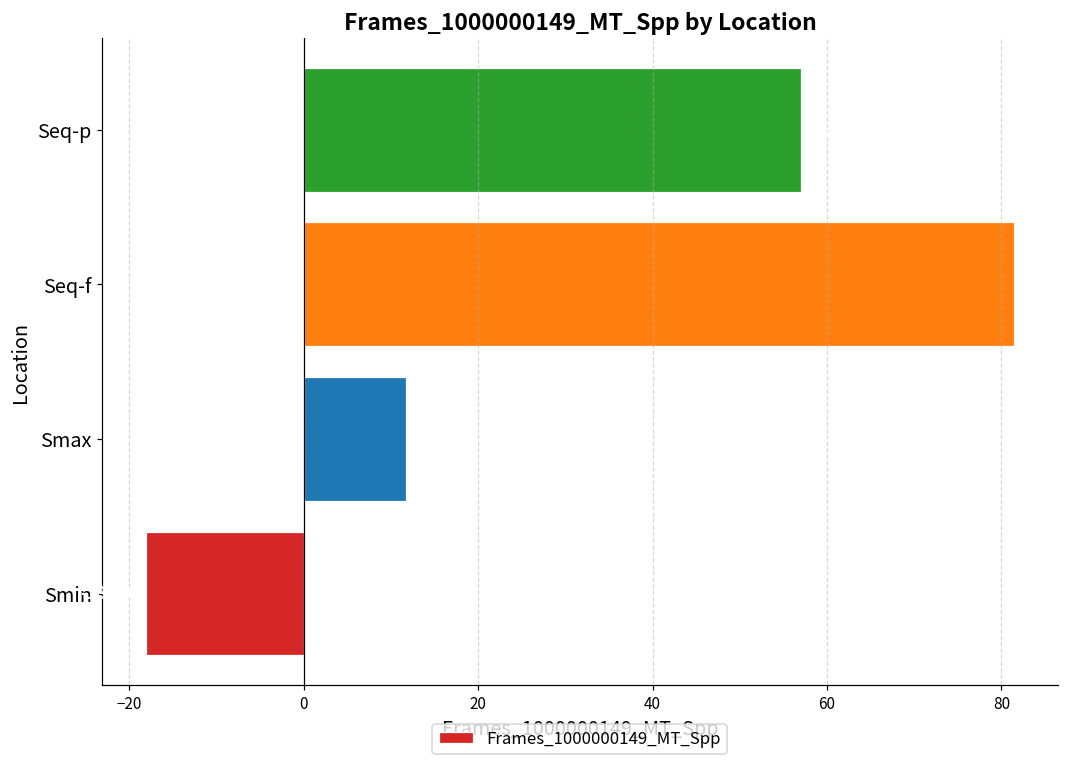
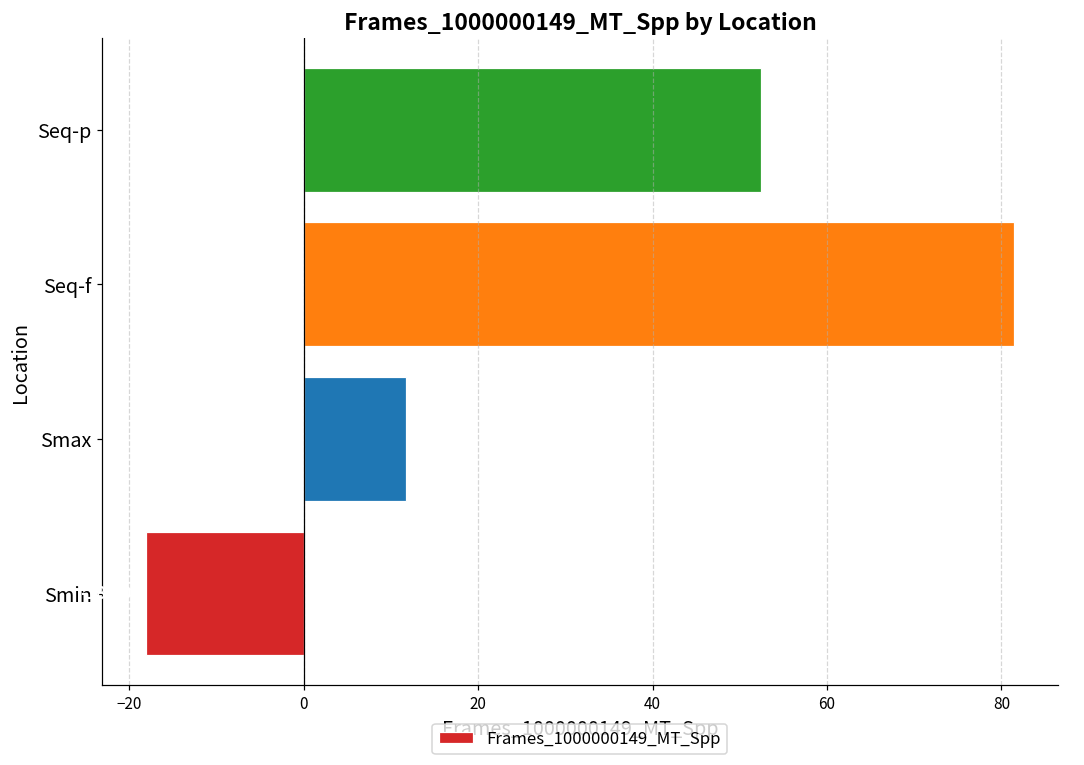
  {
-   "Seq-p": 57,
+   "Seq-p": 52,
    "Seq-f": 81,
    "Smax": 12,
    "Smin": -18
  }
